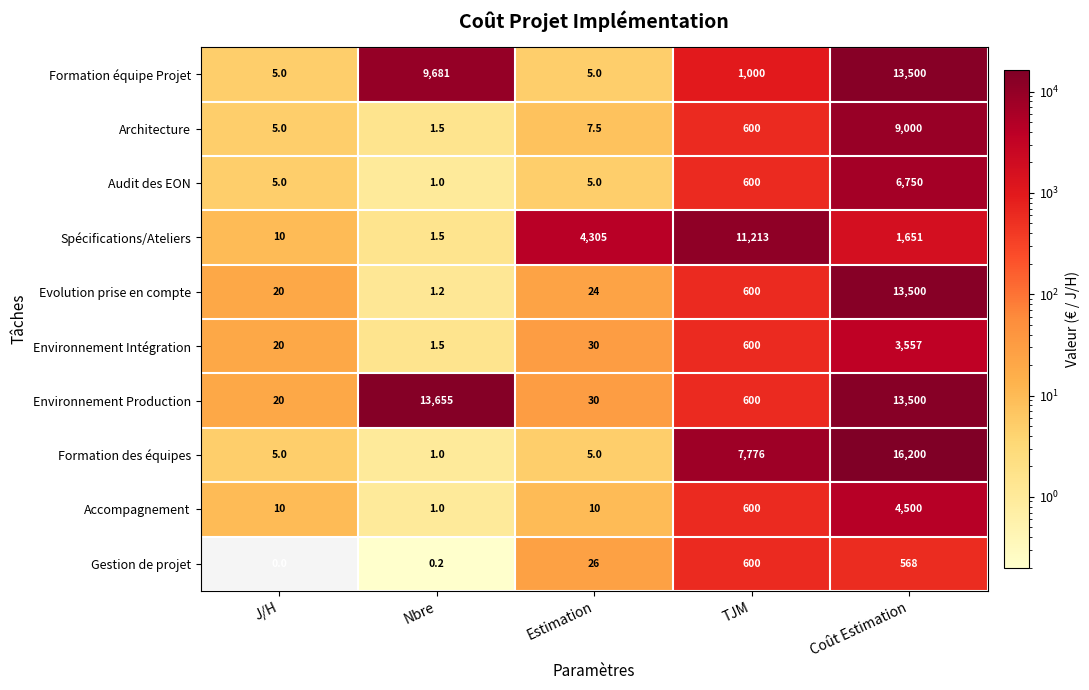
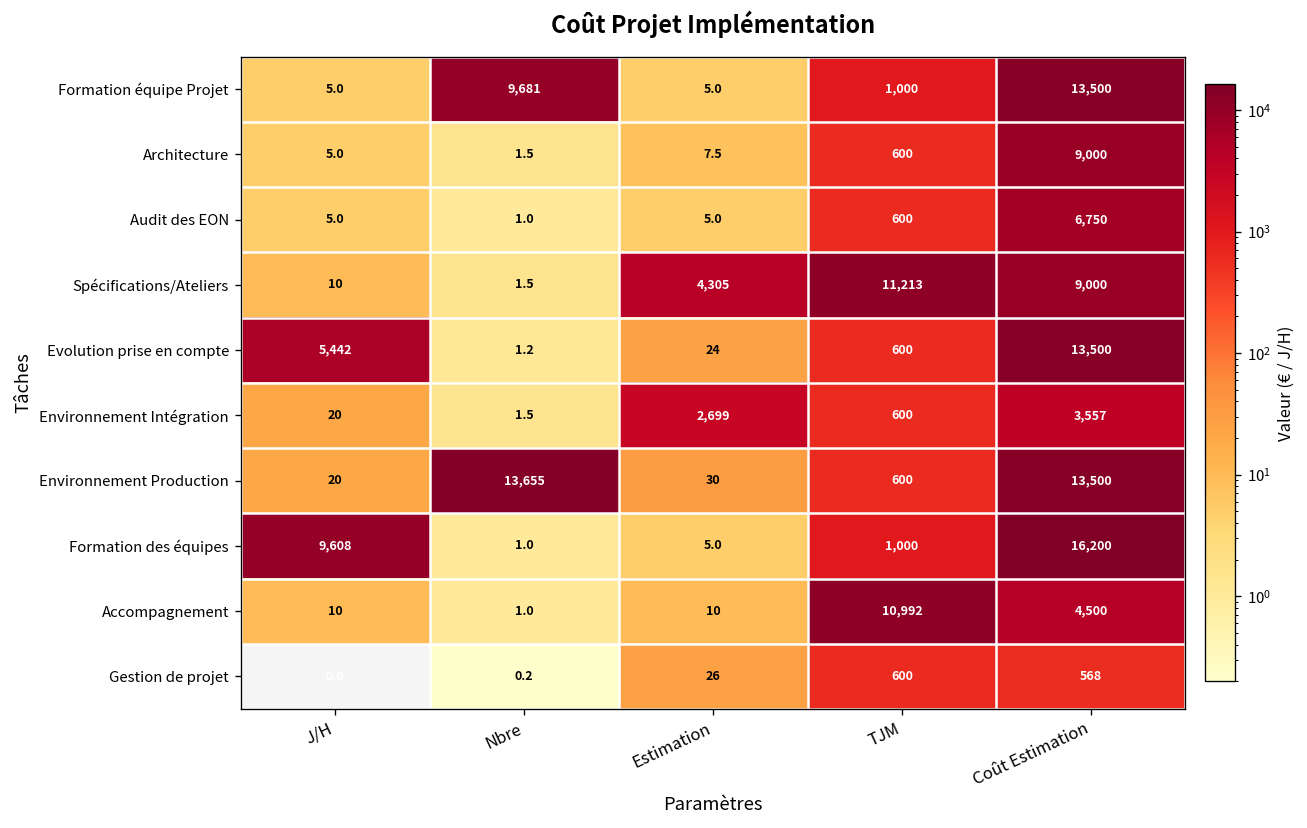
  {
    "Formation équipe Projet": {
      "J/H": "5.0",
      "Nbre": "9,681",
      "Estimation": "5.0",
      "TJM": "1,000",
      "Coût Estimation": "13,500"
    },
    "Architecture": {
      "J/H": "5.0",
      "Nbre": "1.5",
      "Estimation": "7.5",
      "TJM": "600",
      "Coût Estimation": "9,000"
    },
    "Audit des EON": {
      "J/H": "5.0",
      "Nbre": "1.0",
      "Estimation": "5.0",
      "TJM": "600",
      "Coût Estimation": "6,750"
    },
    "Spécifications/Ateliers": {
      "J/H": "10",
      "Nbre": "1.5",
      "Estimation": "4,305",
      "TJM": "11,213",
-     "Coût Estimation": "1,651"
+     "Coût Estimation": "9,000"
    },
    "Evolution prise en compte": {
-     "J/H": "20",
+     "J/H": "5,442",
      "Nbre": "1.2",
      "Estimation": "24",
      "TJM": "600",
      "Coût Estimation": "13,500"
    },
    "Environnement Intégration": {
      "J/H": "20",
      "Nbre": "1.5",
-     "Estimation": "30",
+     "Estimation": "2,699",
      "TJM": "600",
      "Coût Estimation": "3,557"
    },
    "Environnement Production": {
      "J/H": "20",
      "Nbre": "13,655",
      "Estimation": "30",
      "TJM": "600",
      "Coût Estimation": "13,500"
    },
    "Formation des équipes": {
-     "J/H": "5.0",
+     "J/H": "9,608",
      "Nbre": "1.0",
      "Estimation": "5.0",
-     "TJM": "7,776",
+     "TJM": "1,000",
      "Coût Estimation": "16,200"
    },
    "Accompagnement": {
      "J/H": "10",
      "Nbre": "1.0",
      "Estimation": "10",
-     "TJM": "600",
+     "TJM": "10,992",
      "Coût Estimation": "4,500"
    },
    "Gestion de projet": {
      "Nbre": "0.2",
      "Estimation": "26",
      "TJM": "600",
      "Coût Estimation": "568"
    }
  }
